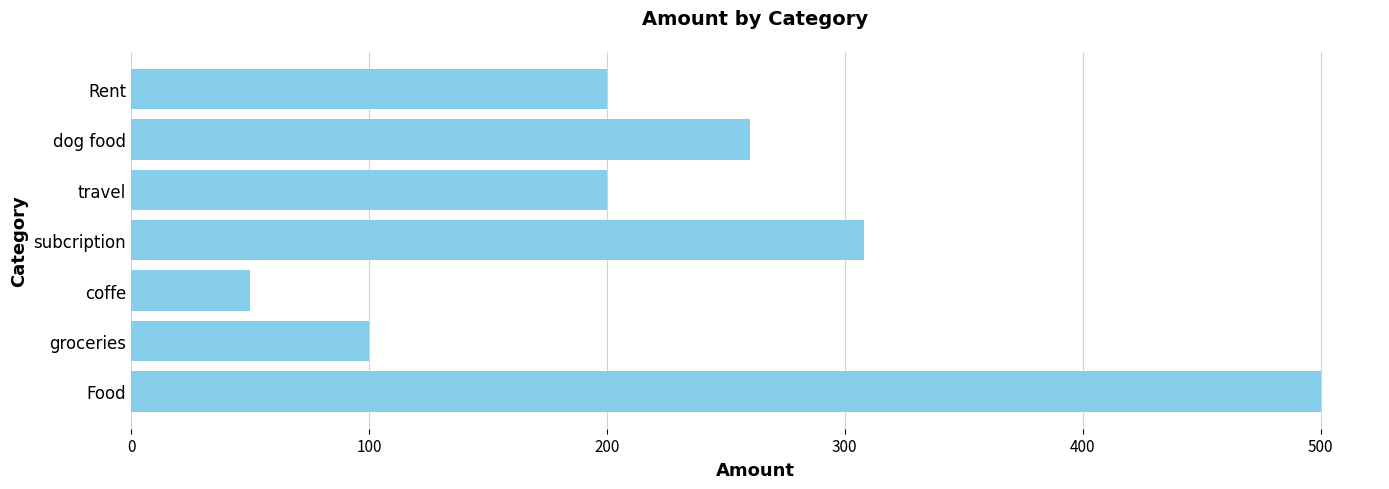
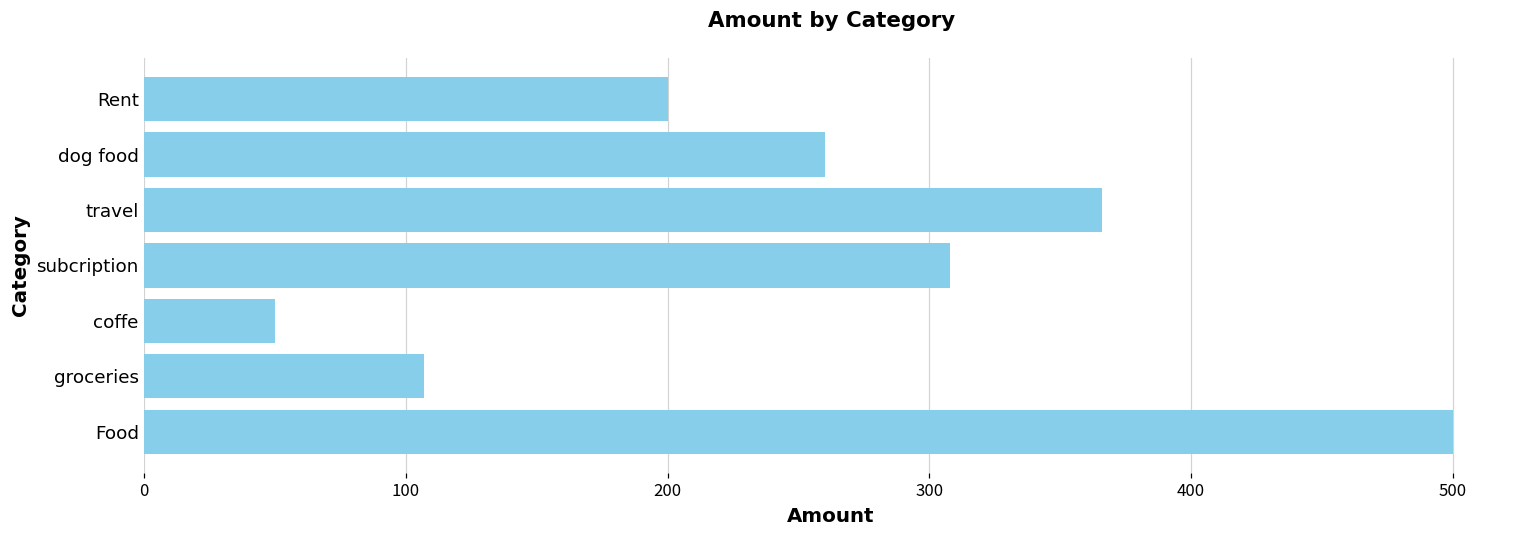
  {
    "Rent": 200,
    "dog food": 260,
-   "travel": 200,
+   "travel": 366,
    "subcription": 308,
    "coffe": 50,
-   "groceries": 100,
+   "groceries": 107,
    "Food": 500
  }
